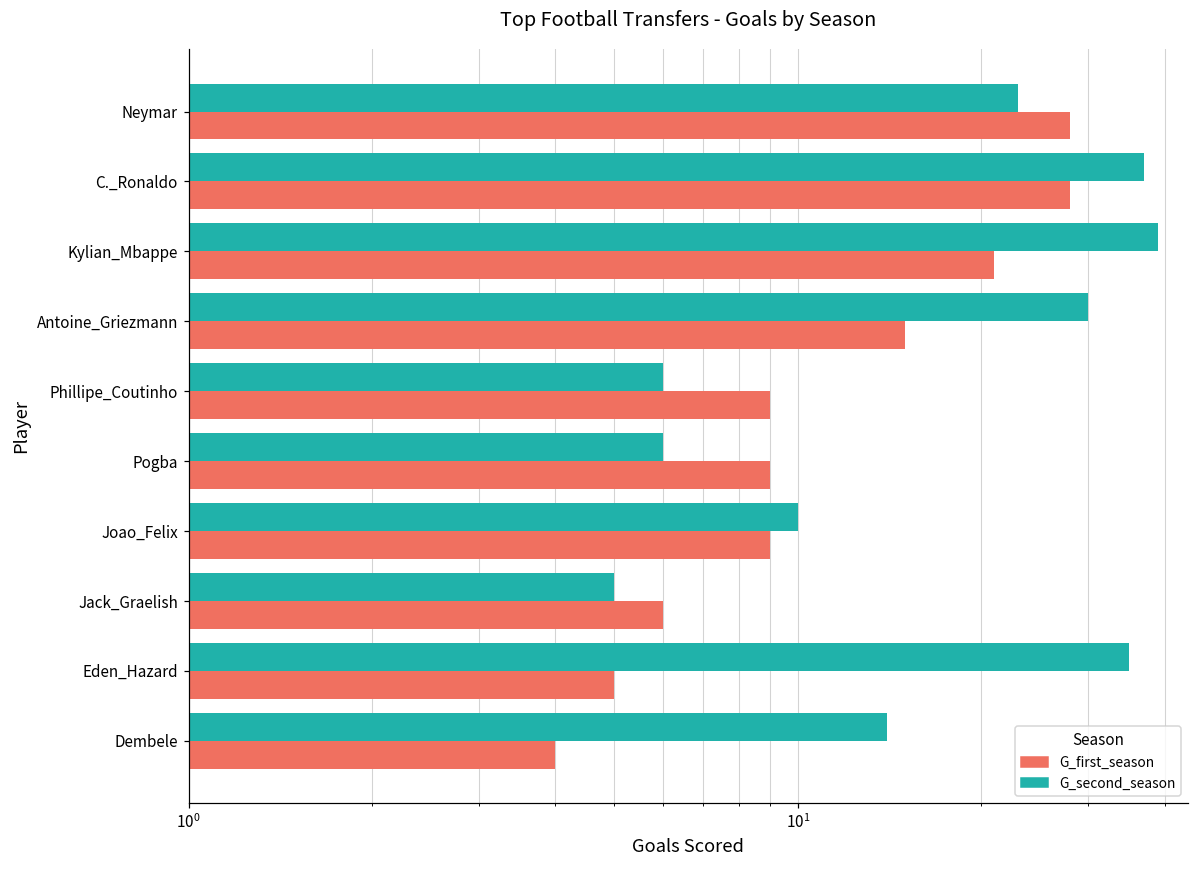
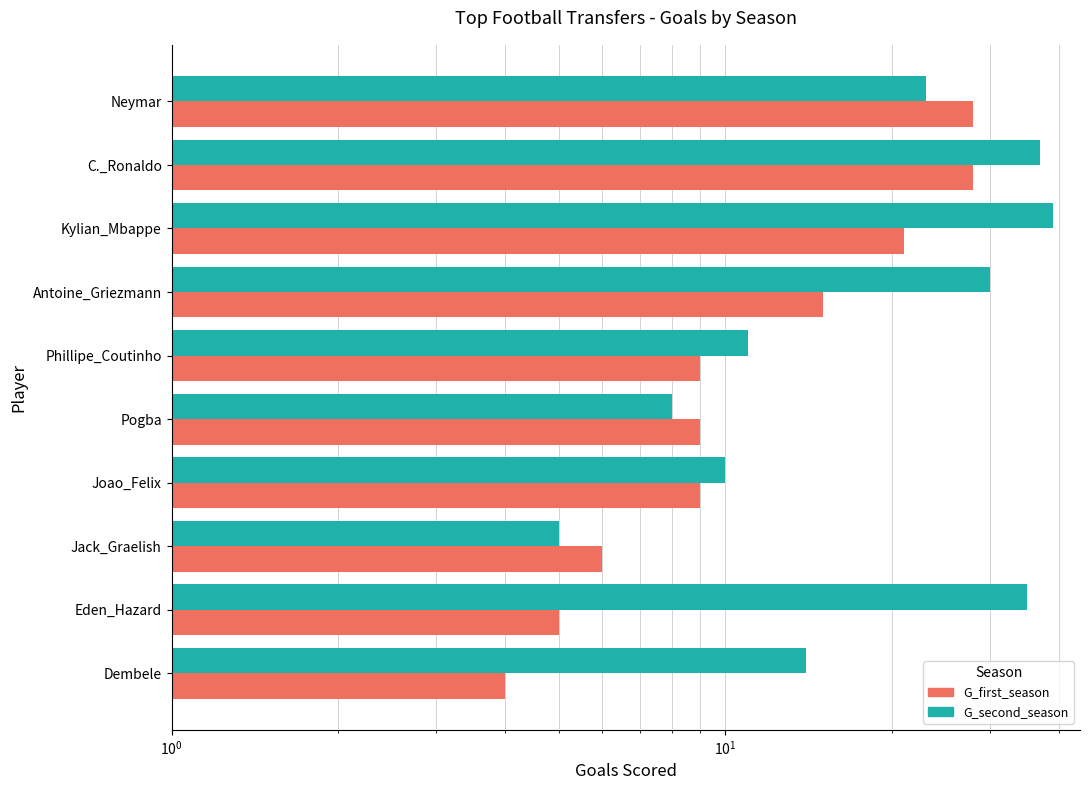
  {
    "G_second_season": {
      "Neymar": 23,
      "C._Ronaldo": 37,
      "Kylian_Mbappe": 39,
      "Antoine_Griezmann": 30,
-     "Phillipe_Coutinho": 6,
-     "Pogba": 6,
+     "Phillipe_Coutinho": 11,
+     "Pogba": 8,
      "Joao_Felix": 10,
      "Jack_Graelish": 5,
      "Eden_Hazard": 35,
      "Dembele": 14
    },
    "G_first_season": {
      "Neymar": 28,
      "C._Ronaldo": 28,
      "Kylian_Mbappe": 21,
      "Antoine_Griezmann": 15,
      "Phillipe_Coutinho": 9,
      "Pogba": 9,
      "Joao_Felix": 9,
      "Jack_Graelish": 6,
      "Eden_Hazard": 5,
      "Dembele": 4
    }
  }
